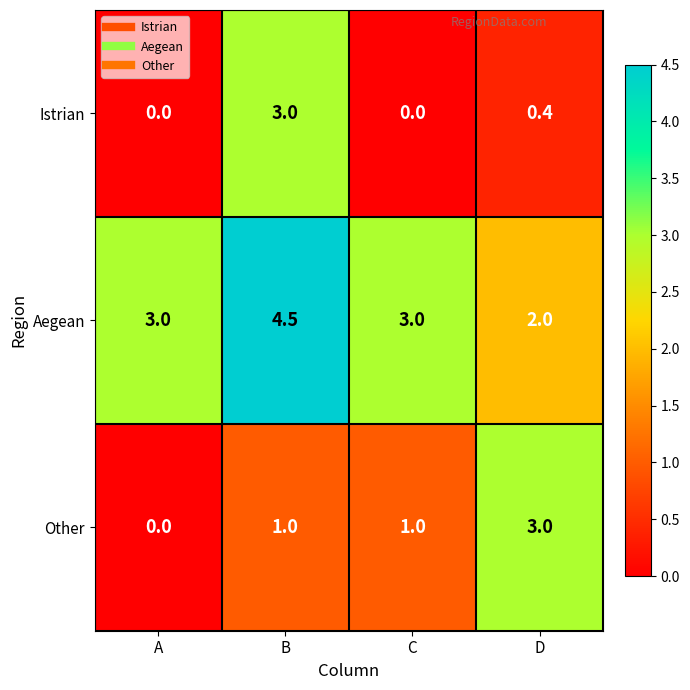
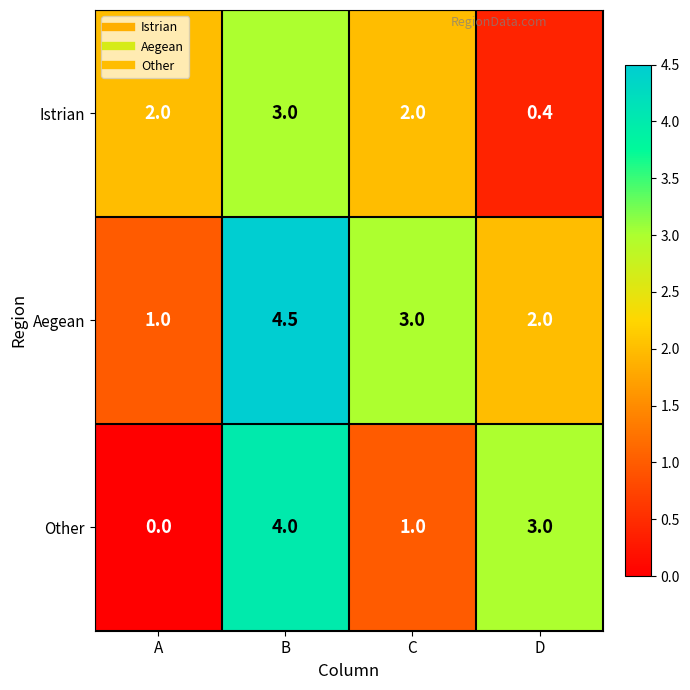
  {
    "Istrian": {
-     "A": 0.0,
+     "A": 2.0,
      "B": 3.0,
-     "C": 0.0,
+     "C": 2.0,
      "D": 0.4
    },
    "Aegean": {
-     "A": 3.0,
+     "A": 1.0,
      "B": 4.5,
      "C": 3.0,
      "D": 2.0
    },
    "Other": {
      "A": 0.0,
-     "B": 1.0,
+     "B": 4.0,
      "C": 1.0,
      "D": 3.0
    }
  }
